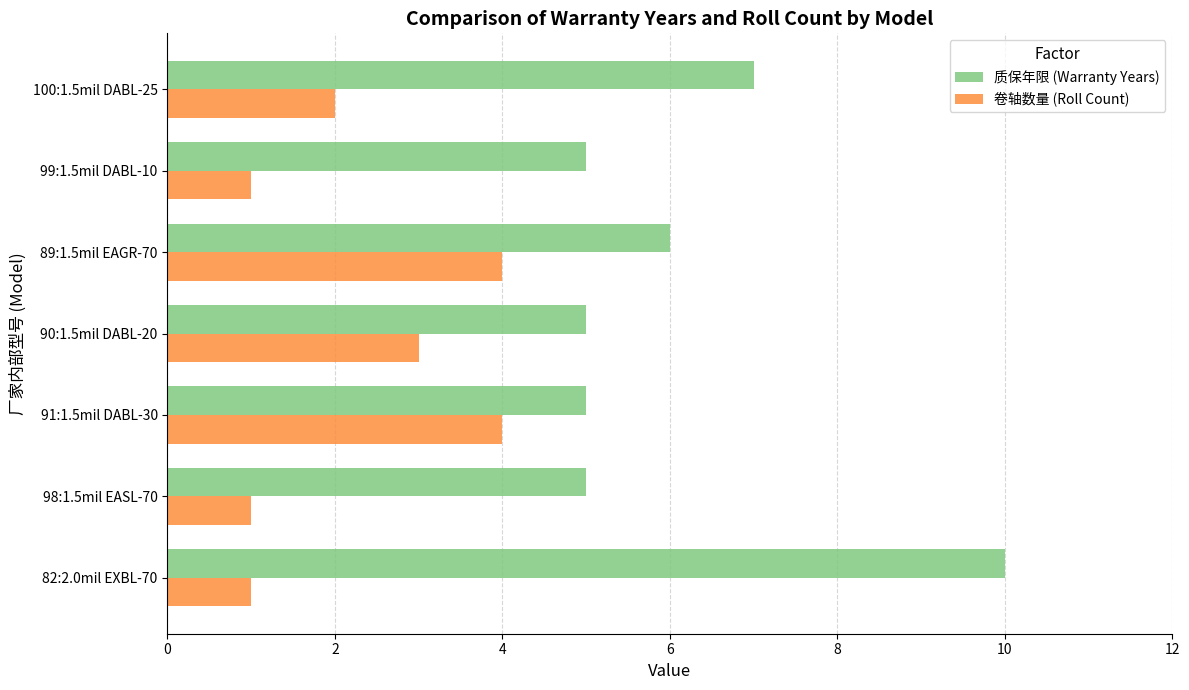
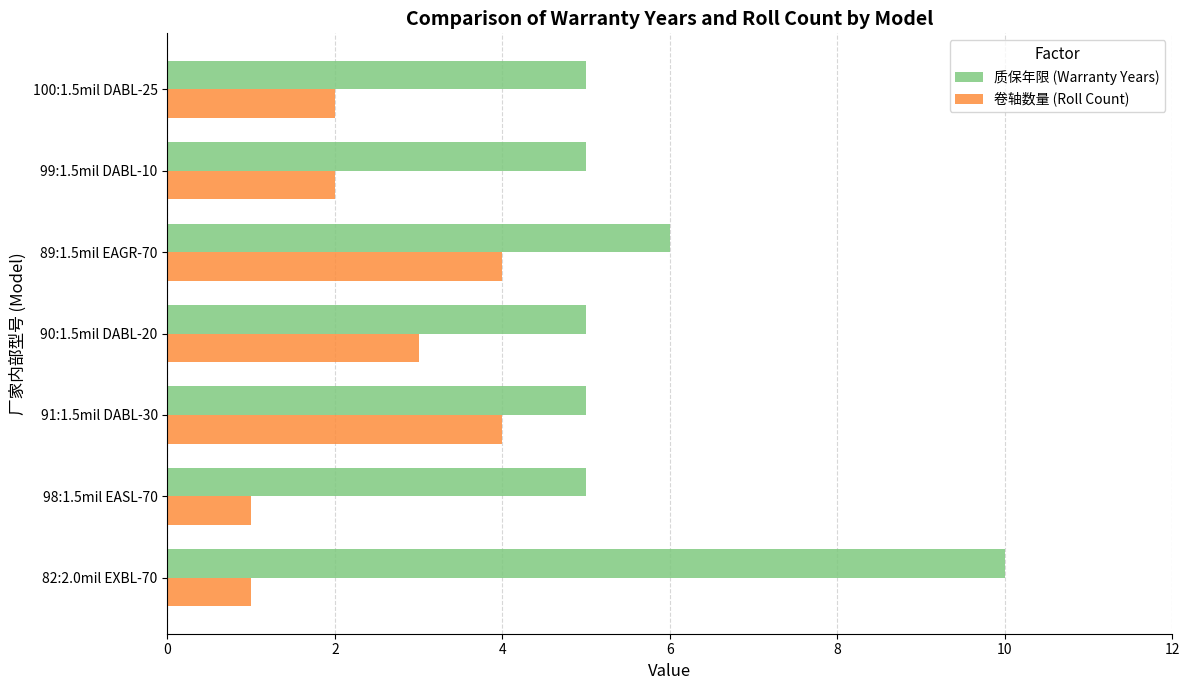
  {
    "质保年限 (Warranty Years)": {
-     "100:1.5mil DABL-25": 7,
+     "100:1.5mil DABL-25": 5,
      "99:1.5mil DABL-10": 5,
      "89:1.5mil EAGR-70": 6,
      "90:1.5mil DABL-20": 5,
      "91:1.5mil DABL-30": 5,
      "98:1.5mil EASL-70": 5,
      "82:2.0mil EXBL-70": 10
    },
    "卷轴数量 (Roll Count)": {
      "100:1.5mil DABL-25": 2,
-     "99:1.5mil DABL-10": 1,
+     "99:1.5mil DABL-10": 2,
      "89:1.5mil EAGR-70": 4,
      "90:1.5mil DABL-20": 3,
      "91:1.5mil DABL-30": 4,
      "98:1.5mil EASL-70": 1,
      "82:2.0mil EXBL-70": 1
    }
  }
